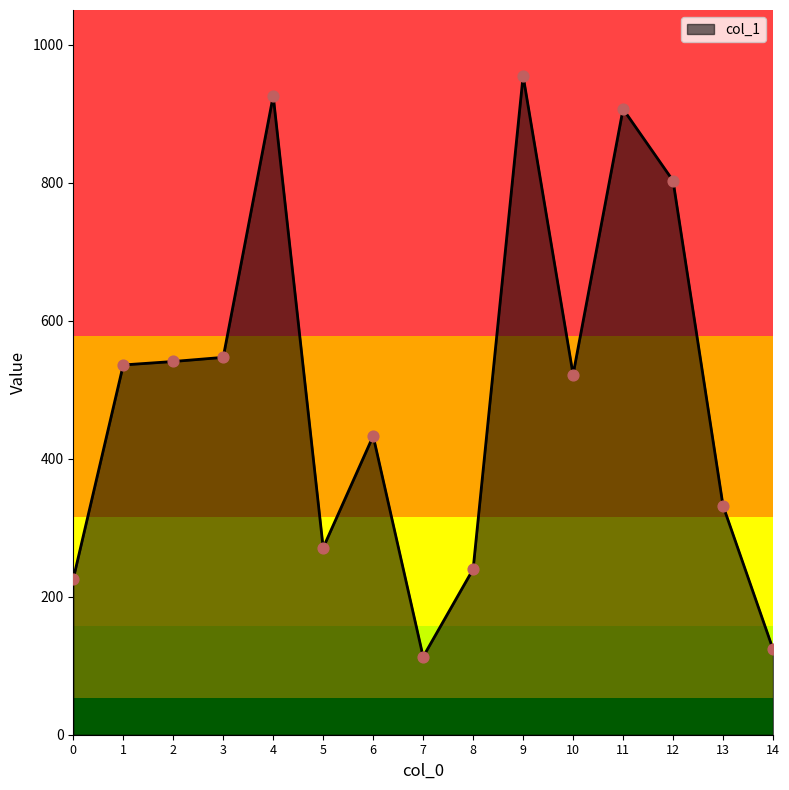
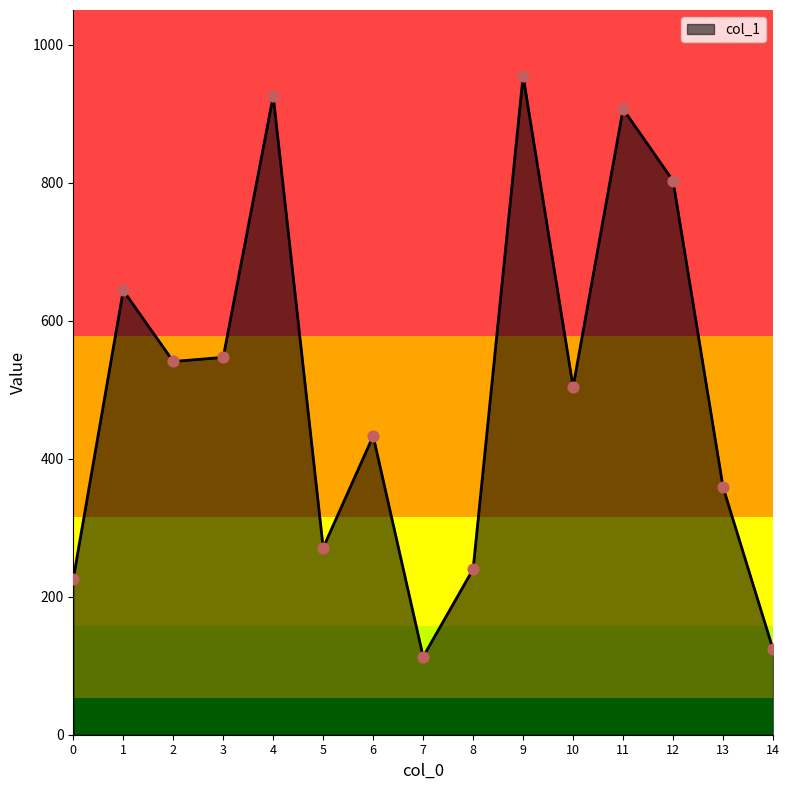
  {
    "0": 230,
-   "1": 540,
+   "1": 640,
    "2": 540,
    "3": 550,
    "4": 930,
    "5": 270,
    "6": 430,
    "7": 110,
    "8": 240,
    "9": 960,
-   "10": 520,
+   "10": 500,
    "11": 910,
    "12": 800,
-   "13": 330,
+   "13": 360,
    "14": 120
  }
